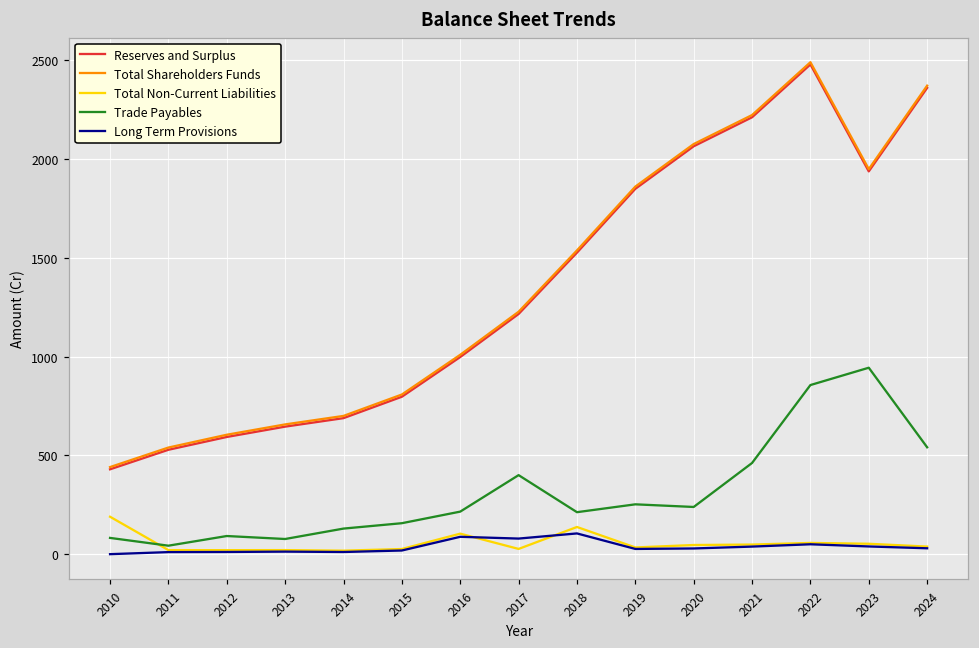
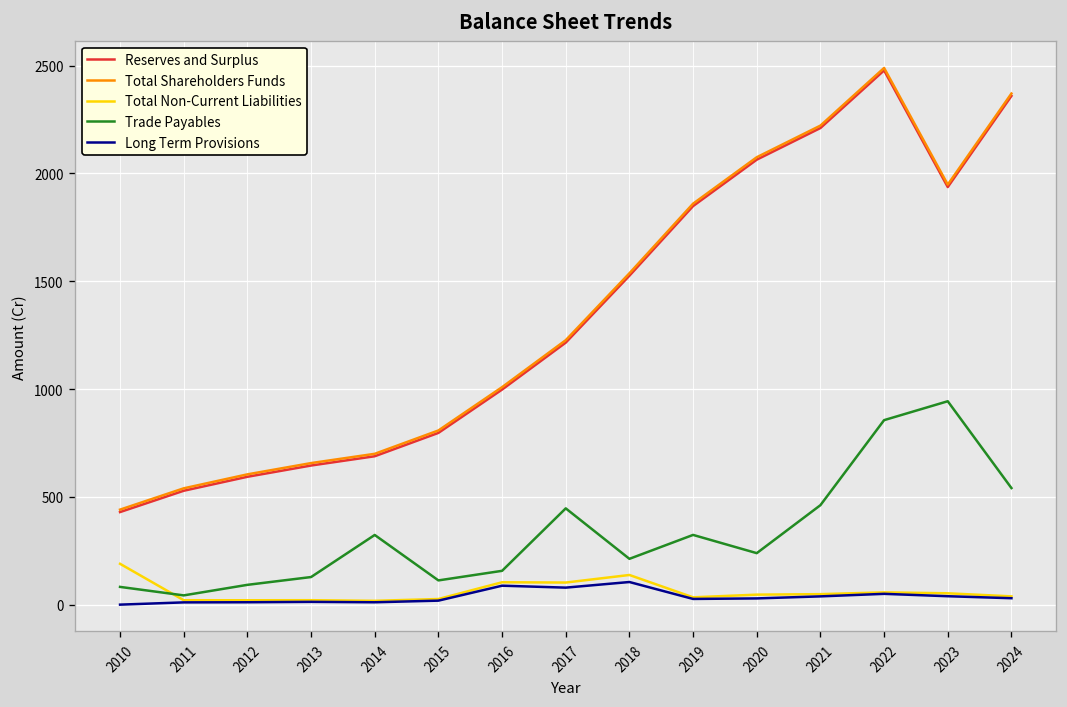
  {
    "Total Non-Current Liabilities": {
      "2010": 190,
      "2016": 100,
-     "2017": 30,
+     "2017": 100,
      "2018": 140,
      "2020": 50
    },
    "Trade Payables": {
      "2010": 80,
      "2011": 40,
      "2012": 90,
-     "2013": 80,
-     "2014": 130,
-     "2015": 160,
-     "2016": 220,
-     "2017": 400,
+     "2013": 130,
+     "2014": 320,
+     "2015": 110,
+     "2016": 160,
+     "2017": 450,
      "2018": 210,
-     "2019": 250,
+     "2019": 320,
      "2020": 240,
      "2021": 460,
      "2022": 860,
      "2023": 940,
      "2024": 540
    },
    "Long Term Provisions": {
      "2010": 0,
      "2016": 90,
      "2017": 80,
      "2018": 100,
      "2020": 30
    }
  }
